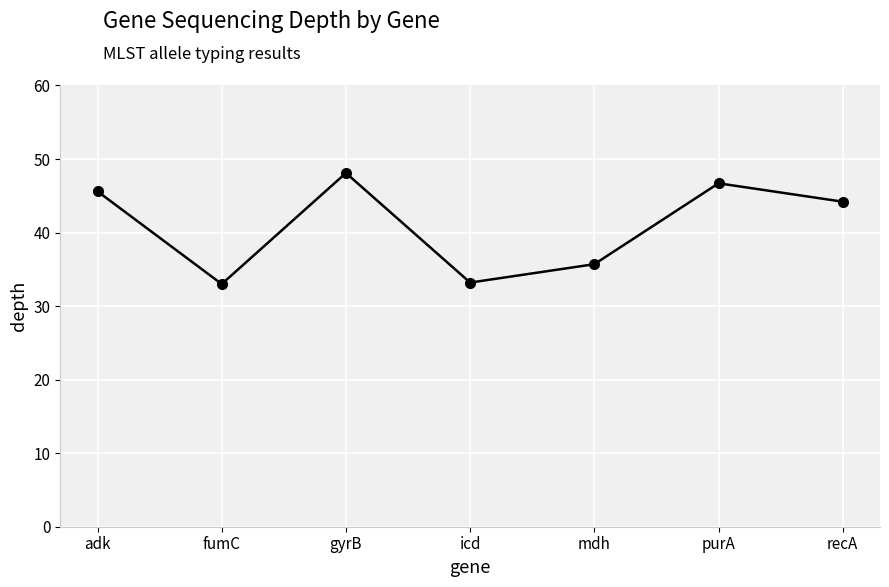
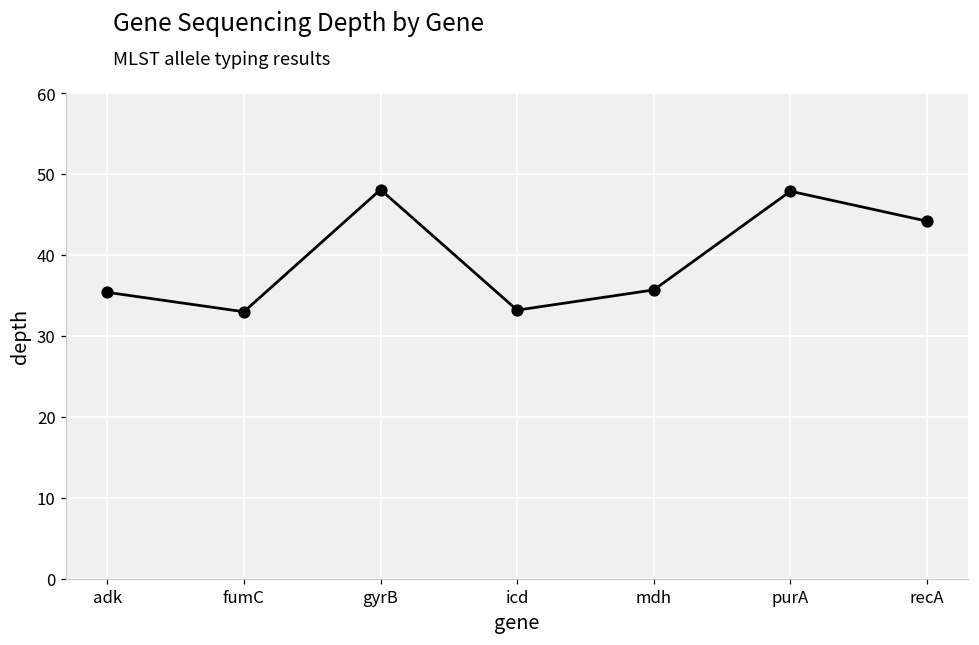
  {
-   "adk": 46,
+   "adk": 35,
    "fumC": 33,
    "gyrB": 48,
    "icd": 33,
    "mdh": 36,
-   "purA": 47,
+   "purA": 48,
    "recA": 44
  }
